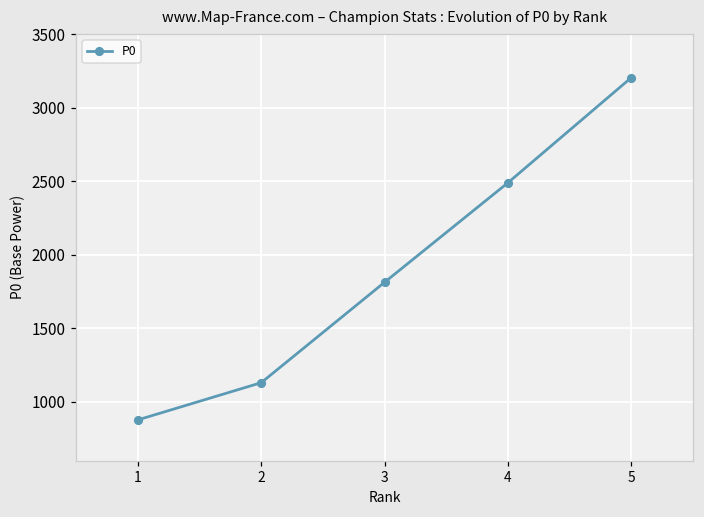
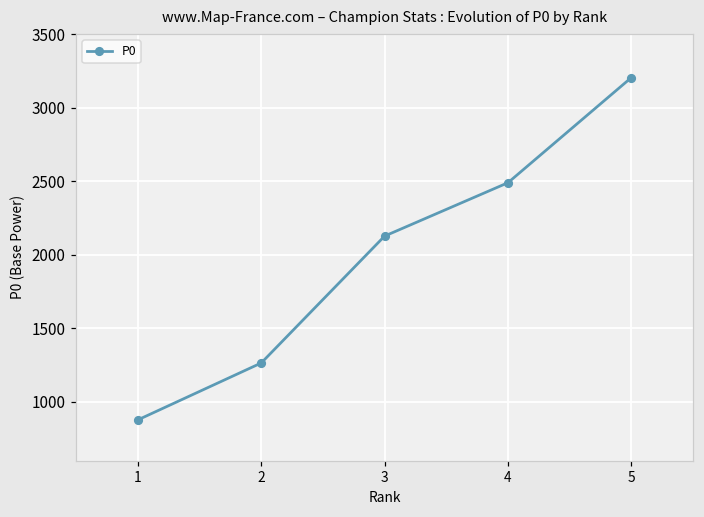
  {
    "1": 880,
-   "2": 1130,
-   "3": 1810,
+   "2": 1260,
+   "3": 2130,
    "4": 2490,
    "5": 3210
  }
